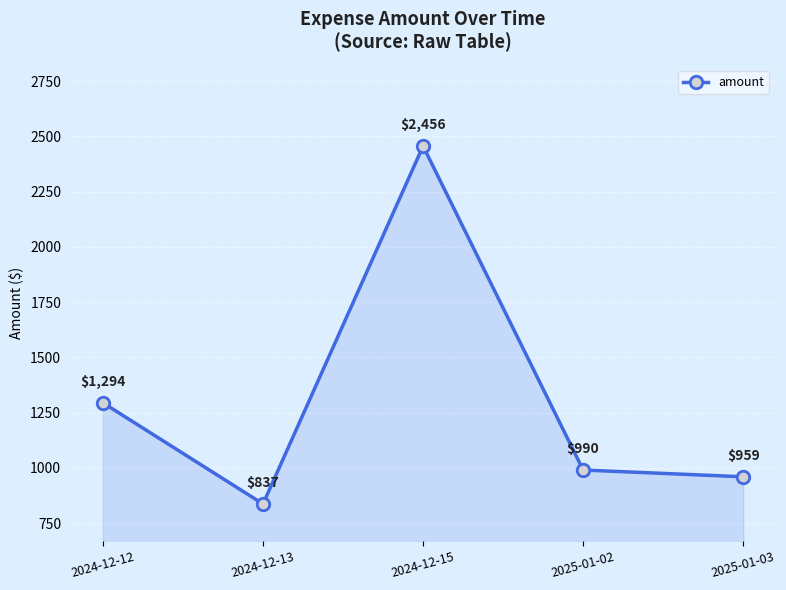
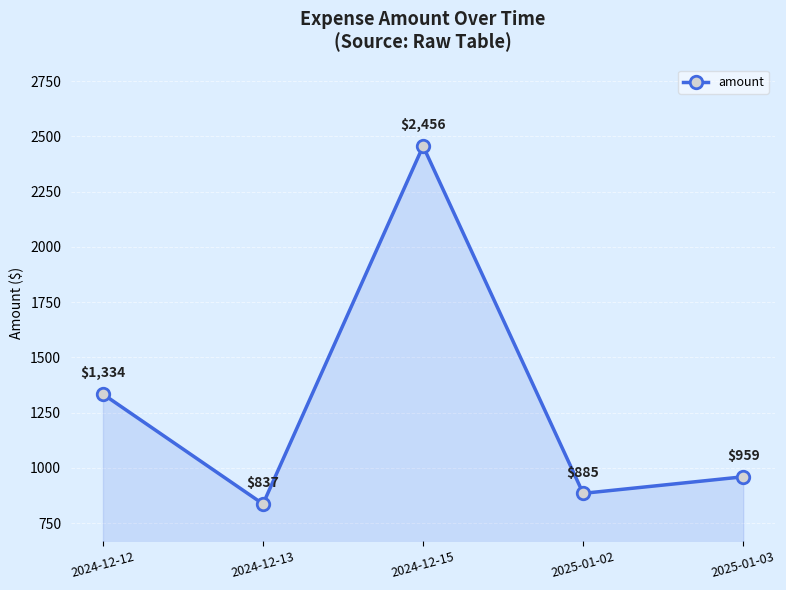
  {
-   "2024-12-12": "$1,294",
+   "2024-12-12": "$1,334",
    "2024-12-13": "$837",
    "2024-12-15": "$2,456",
-   "2025-01-02": "$990"
+   "2025-01-02": "$885"
  }
